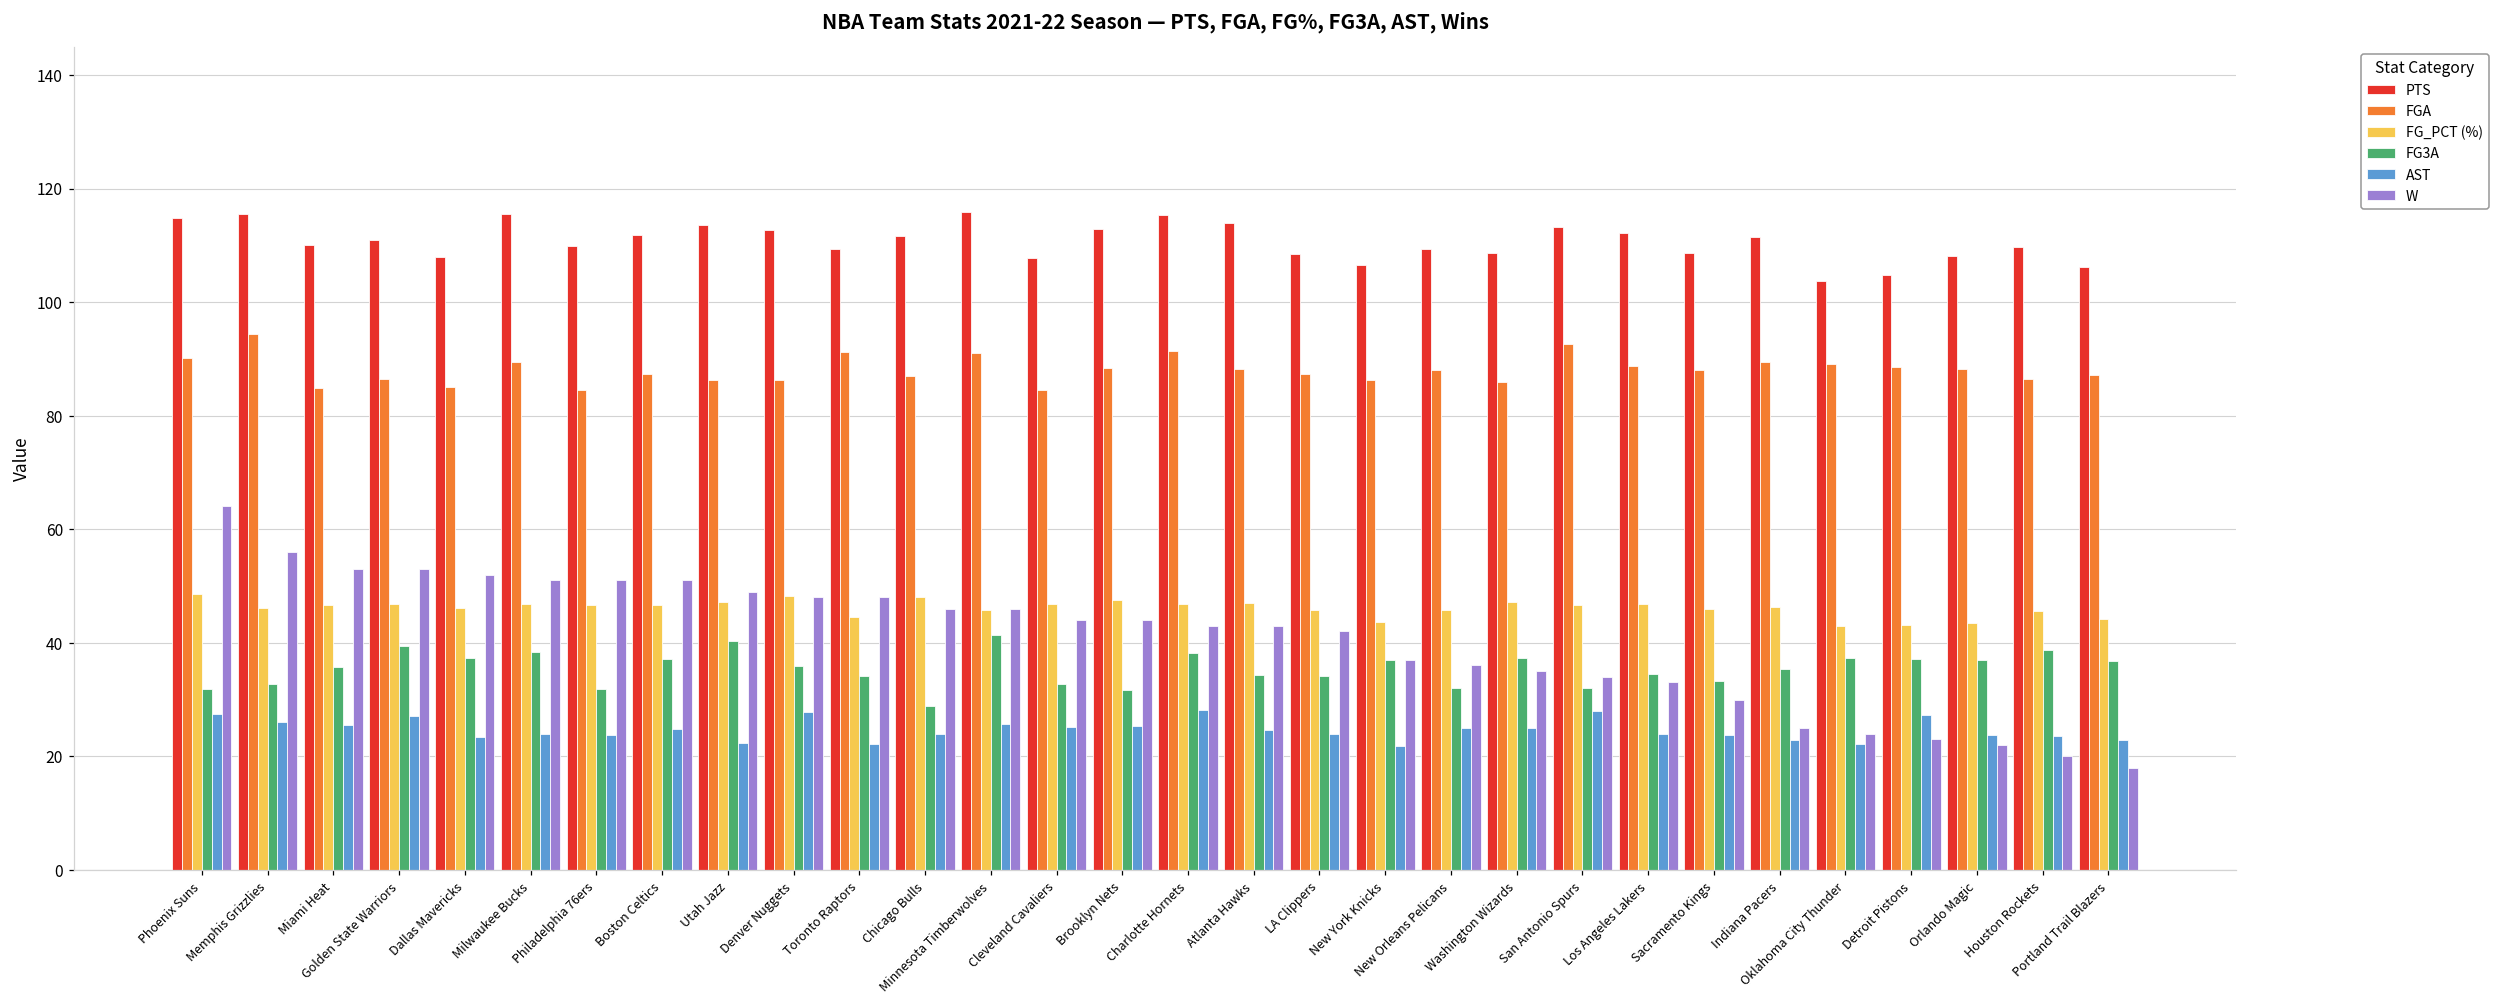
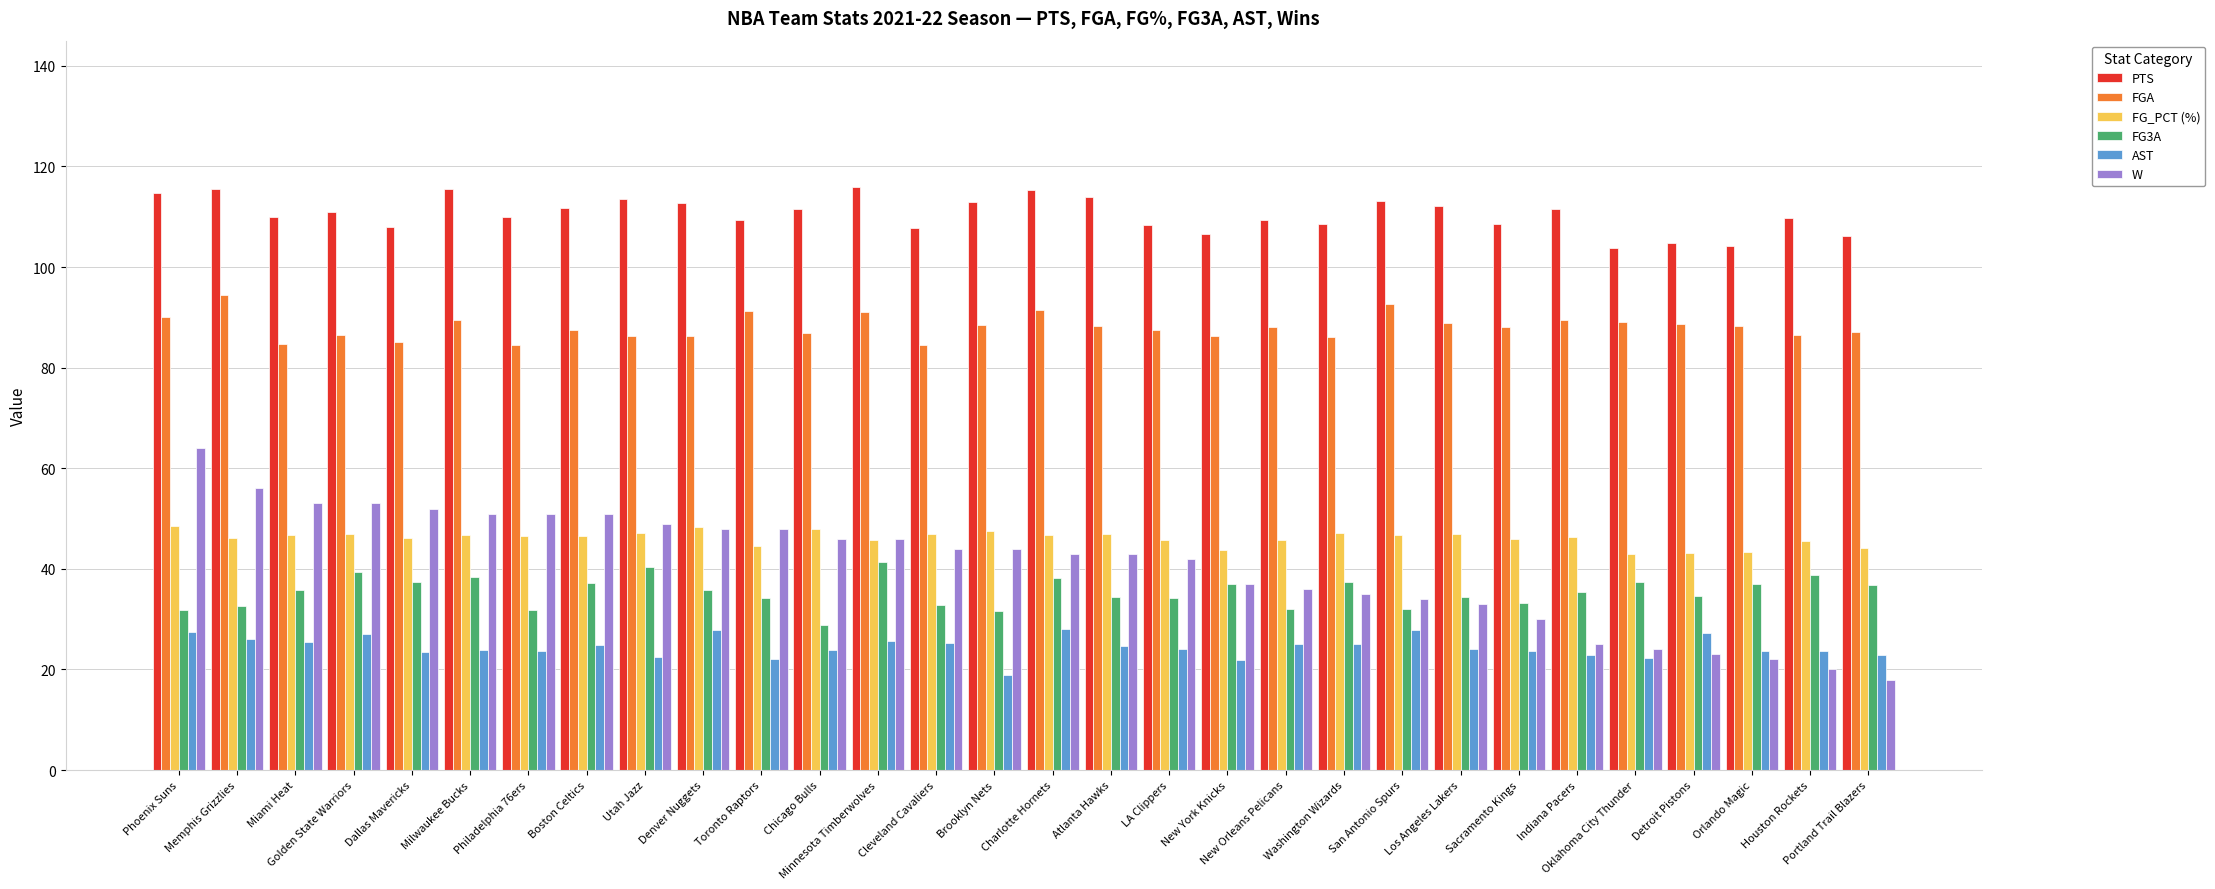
  {
    "PTS": {
      "Phoenix Suns": 115,
      "Memphis Grizzlies": 116,
      "Miami Heat": 110,
      "Golden State Warriors": 111,
      "Dallas Mavericks": 108,
      "Milwaukee Bucks": 116,
      "Philadelphia 76ers": 110,
      "Boston Celtics": 112,
      "Utah Jazz": 114,
      "Denver Nuggets": 113,
      "Toronto Raptors": 109,
      "Chicago Bulls": 112,
      "Minnesota Timberwolves": 116,
      "Cleveland Cavaliers": 108,
      "Brooklyn Nets": 113,
      "Charlotte Hornets": 115,
      "Atlanta Hawks": 114,
      "LA Clippers": 108,
      "New York Knicks": 107,
      "New Orleans Pelicans": 109,
      "Washington Wizards": 109,
      "San Antonio Spurs": 113,
      "Los Angeles Lakers": 112,
      "Sacramento Kings": 109,
      "Indiana Pacers": 112,
      "Oklahoma City Thunder": 104,
      "Detroit Pistons": 105,
-     "Orlando Magic": 108,
+     "Orlando Magic": 104,
      "Houston Rockets": 110,
      "Portland Trail Blazers": 106
    },
    "FGA": {
      "Phoenix Suns": 90,
      "Memphis Grizzlies": 94,
      "Miami Heat": 85,
      "Golden State Warriors": 86,
      "Dallas Mavericks": 85,
      "Milwaukee Bucks": 89,
      "Philadelphia 76ers": 85,
      "Boston Celtics": 87,
      "Utah Jazz": 86,
      "Denver Nuggets": 86,
      "Toronto Raptors": 91,
      "Chicago Bulls": 87,
      "Minnesota Timberwolves": 91,
      "Cleveland Cavaliers": 85,
      "Brooklyn Nets": 88,
      "Charlotte Hornets": 91,
      "Atlanta Hawks": 88,
      "LA Clippers": 87,
      "New York Knicks": 86,
      "New Orleans Pelicans": 88,
      "Washington Wizards": 86,
      "San Antonio Spurs": 93,
      "Los Angeles Lakers": 89,
      "Sacramento Kings": 88,
      "Indiana Pacers": 90,
      "Oklahoma City Thunder": 89,
      "Detroit Pistons": 89,
      "Orlando Magic": 88,
      "Houston Rockets": 86,
      "Portland Trail Blazers": 87
    },
    "FG_PCT (%)": {
      "Phoenix Suns": 49,
      "Memphis Grizzlies": 46,
      "Miami Heat": 47,
      "Golden State Warriors": 47,
      "Dallas Mavericks": 46,
      "Milwaukee Bucks": 47,
      "Philadelphia 76ers": 47,
      "Boston Celtics": 47,
      "Utah Jazz": 47,
      "Denver Nuggets": 48,
      "Toronto Raptors": 45,
      "Chicago Bulls": 48,
      "Minnesota Timberwolves": 46,
      "Cleveland Cavaliers": 47,
      "Brooklyn Nets": 48,
      "Charlotte Hornets": 47,
      "Atlanta Hawks": 47,
      "LA Clippers": 46,
      "New York Knicks": 44,
      "New Orleans Pelicans": 46,
      "Washington Wizards": 47,
      "San Antonio Spurs": 47,
      "Los Angeles Lakers": 47,
      "Sacramento Kings": 46,
      "Indiana Pacers": 46,
      "Oklahoma City Thunder": 43,
      "Detroit Pistons": 43,
      "Orlando Magic": 43,
      "Houston Rockets": 46,
      "Portland Trail Blazers": 44
    },
    "FG3A": {
      "Phoenix Suns": 32,
      "Memphis Grizzlies": 33,
      "Miami Heat": 36,
      "Golden State Warriors": 39,
      "Dallas Mavericks": 37,
      "Milwaukee Bucks": 38,
      "Philadelphia 76ers": 32,
      "Boston Celtics": 37,
      "Utah Jazz": 40,
      "Denver Nuggets": 36,
      "Toronto Raptors": 34,
      "Chicago Bulls": 29,
      "Minnesota Timberwolves": 41,
      "Cleveland Cavaliers": 33,
      "Brooklyn Nets": 32,
      "Charlotte Hornets": 38,
      "Atlanta Hawks": 34,
      "LA Clippers": 34,
      "New York Knicks": 37,
      "New Orleans Pelicans": 32,
      "Washington Wizards": 37,
      "San Antonio Spurs": 32,
      "Los Angeles Lakers": 35,
      "Sacramento Kings": 33,
      "Indiana Pacers": 35,
      "Oklahoma City Thunder": 37,
-     "Detroit Pistons": 37,
+     "Detroit Pistons": 35,
      "Orlando Magic": 37,
      "Houston Rockets": 39,
      "Portland Trail Blazers": 37
    },
    "AST": {
      "Phoenix Suns": 27,
      "Memphis Grizzlies": 26,
      "Miami Heat": 26,
      "Golden State Warriors": 27,
      "Dallas Mavericks": 23,
      "Milwaukee Bucks": 24,
      "Philadelphia 76ers": 24,
      "Boston Celtics": 25,
      "Utah Jazz": 22,
      "Denver Nuggets": 28,
      "Toronto Raptors": 22,
      "Chicago Bulls": 24,
      "Minnesota Timberwolves": 26,
      "Cleveland Cavaliers": 25,
-     "Brooklyn Nets": 25,
+     "Brooklyn Nets": 19,
      "Charlotte Hornets": 28,
      "Atlanta Hawks": 25,
      "LA Clippers": 24,
      "New York Knicks": 22,
      "New Orleans Pelicans": 25,
      "Washington Wizards": 25,
      "San Antonio Spurs": 28,
      "Los Angeles Lakers": 24,
      "Sacramento Kings": 24,
      "Indiana Pacers": 23,
      "Oklahoma City Thunder": 22,
      "Detroit Pistons": 27,
      "Orlando Magic": 24,
      "Houston Rockets": 24,
      "Portland Trail Blazers": 23
    },
    "W": {
      "Phoenix Suns": 64,
      "Memphis Grizzlies": 56,
      "Miami Heat": 53,
      "Golden State Warriors": 53,
      "Dallas Mavericks": 52,
      "Milwaukee Bucks": 51,
      "Philadelphia 76ers": 51,
      "Boston Celtics": 51,
      "Utah Jazz": 49,
      "Denver Nuggets": 48,
      "Toronto Raptors": 48,
      "Chicago Bulls": 46,
      "Minnesota Timberwolves": 46,
      "Cleveland Cavaliers": 44,
      "Brooklyn Nets": 44,
      "Charlotte Hornets": 43,
      "Atlanta Hawks": 43,
      "LA Clippers": 42,
      "New York Knicks": 37,
      "New Orleans Pelicans": 36,
      "Washington Wizards": 35,
      "San Antonio Spurs": 34,
      "Los Angeles Lakers": 33,
      "Sacramento Kings": 30,
      "Indiana Pacers": 25,
      "Oklahoma City Thunder": 24,
      "Detroit Pistons": 23,
      "Orlando Magic": 22,
      "Houston Rockets": 20,
      "Portland Trail Blazers": 18
    }
  }
